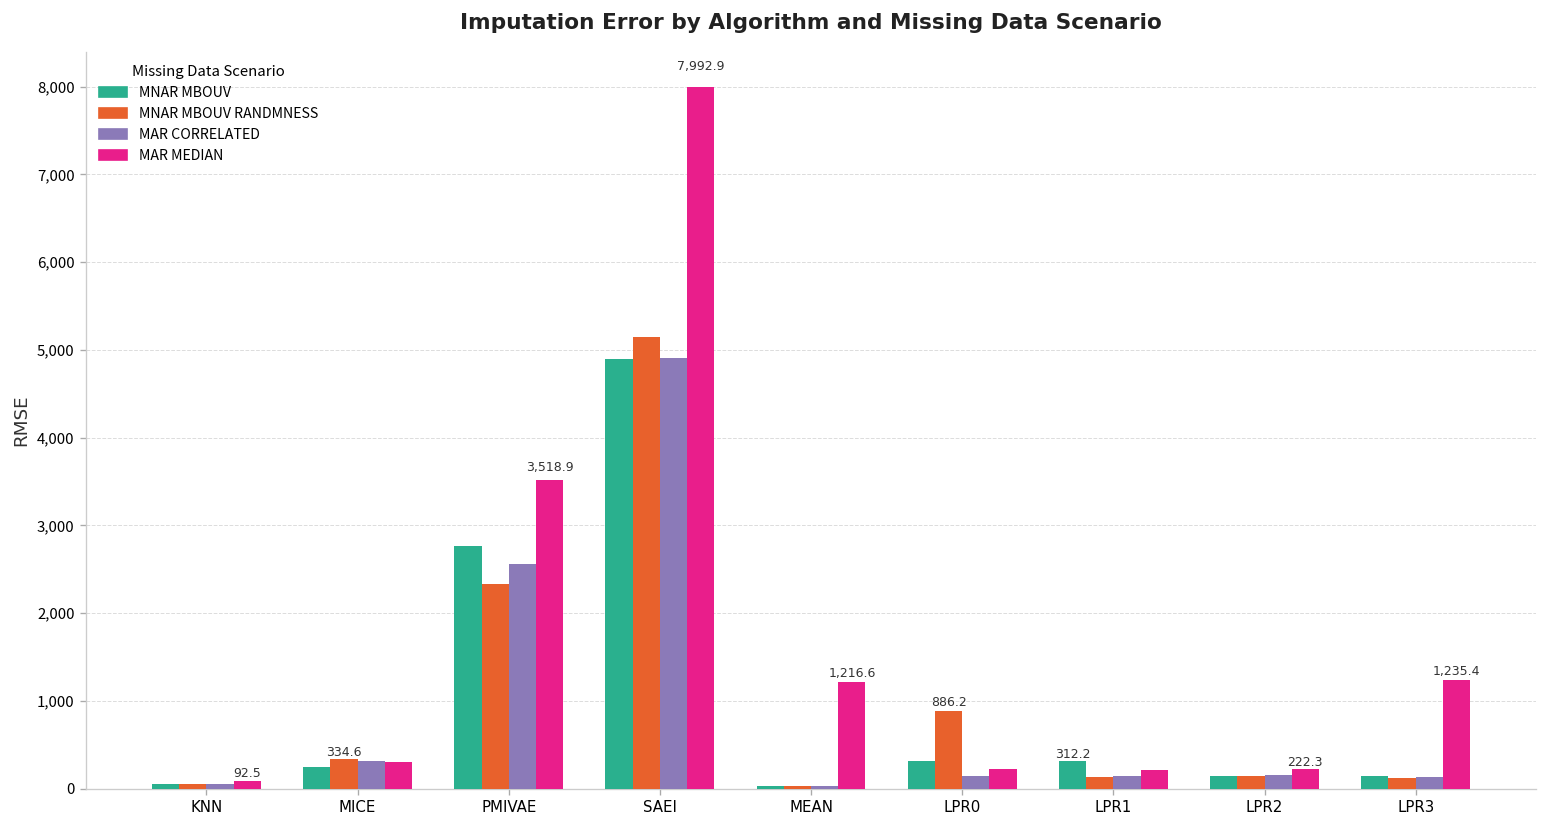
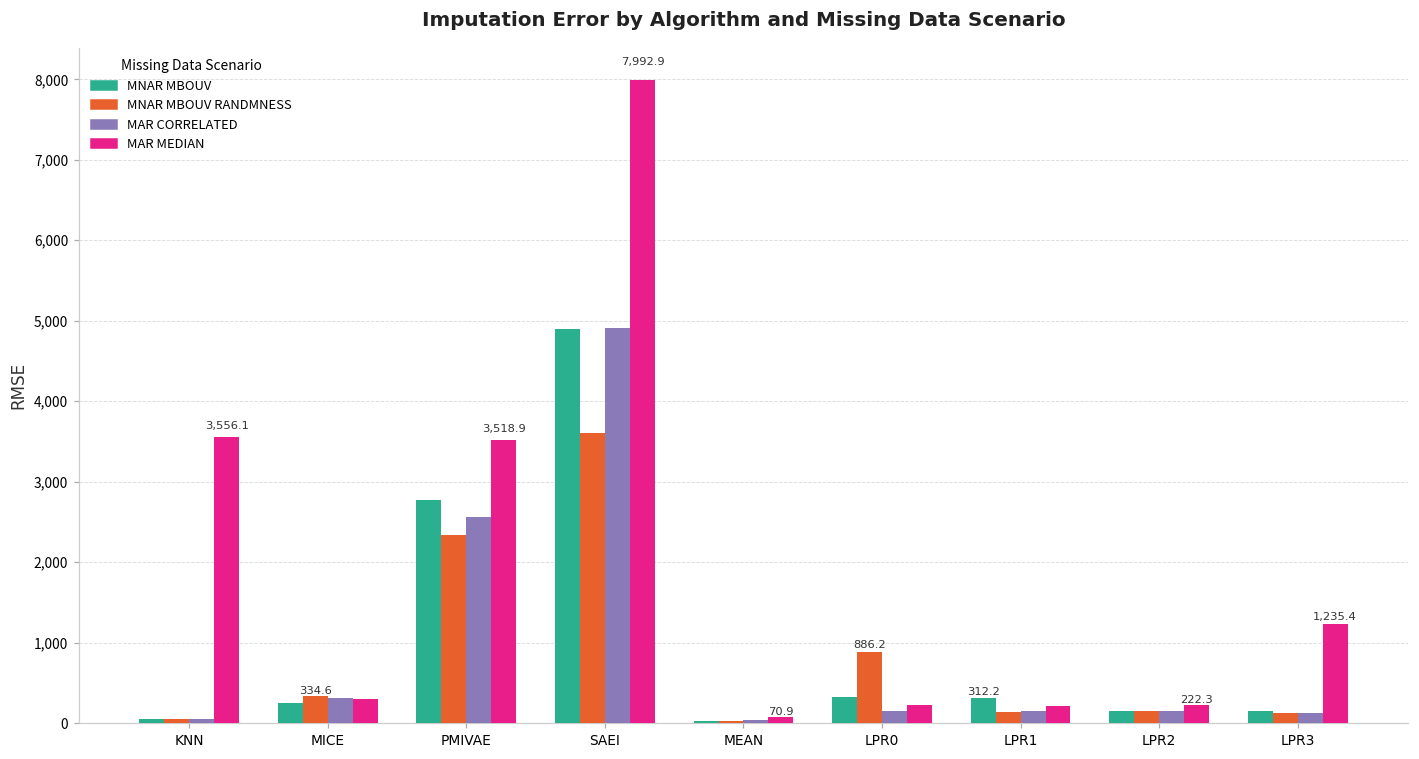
  {
    "MNAR MBOUV": {
      "LPR1": "312.2"
    },
    "MNAR MBOUV RANDMNESS": {
      "KNN": "100",
      "PMIVAE": "2,300",
-     "SAEI": "5,100",
+     "SAEI": "3,600",
      "LPR1": "100",
      "LPR2": "100",
      "LPR3": "100"
    },
    "MAR CORRELATED": {
      "KNN": "100",
      "MICE": "300",
      "PMIVAE": "2,600",
      "SAEI": "4,900",
      "LPR0": "100",
      "LPR1": "100",
      "LPR2": "200",
      "LPR3": "100"
    },
    "MAR MEDIAN": {
-     "KNN": "92.5",
+     "KNN": "3,556.1",
      "PMIVAE": "3,518.9",
      "SAEI": "7,992.9",
-     "MEAN": "1,216.6",
+     "MEAN": "70.9",
      "LPR2": "222.3",
      "LPR3": "1,235.4"
    }
  }
